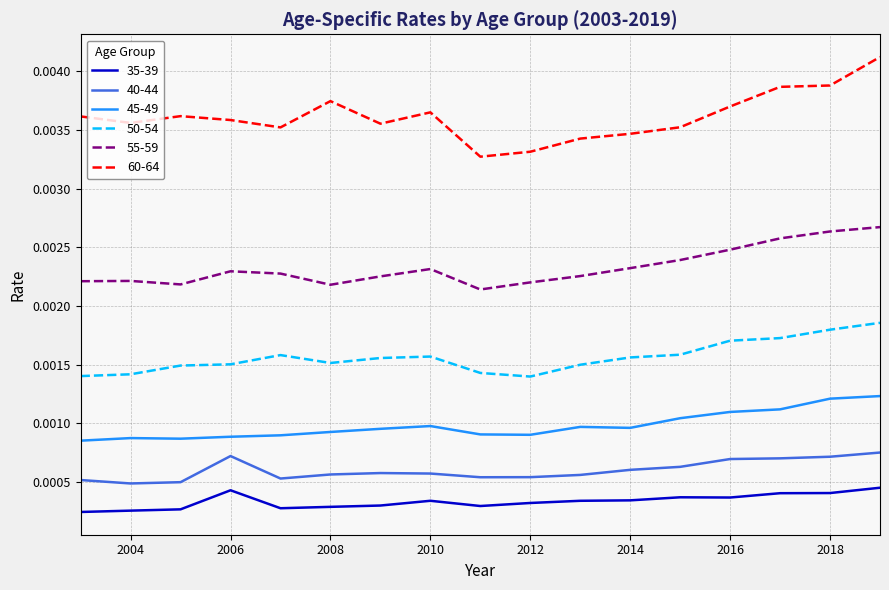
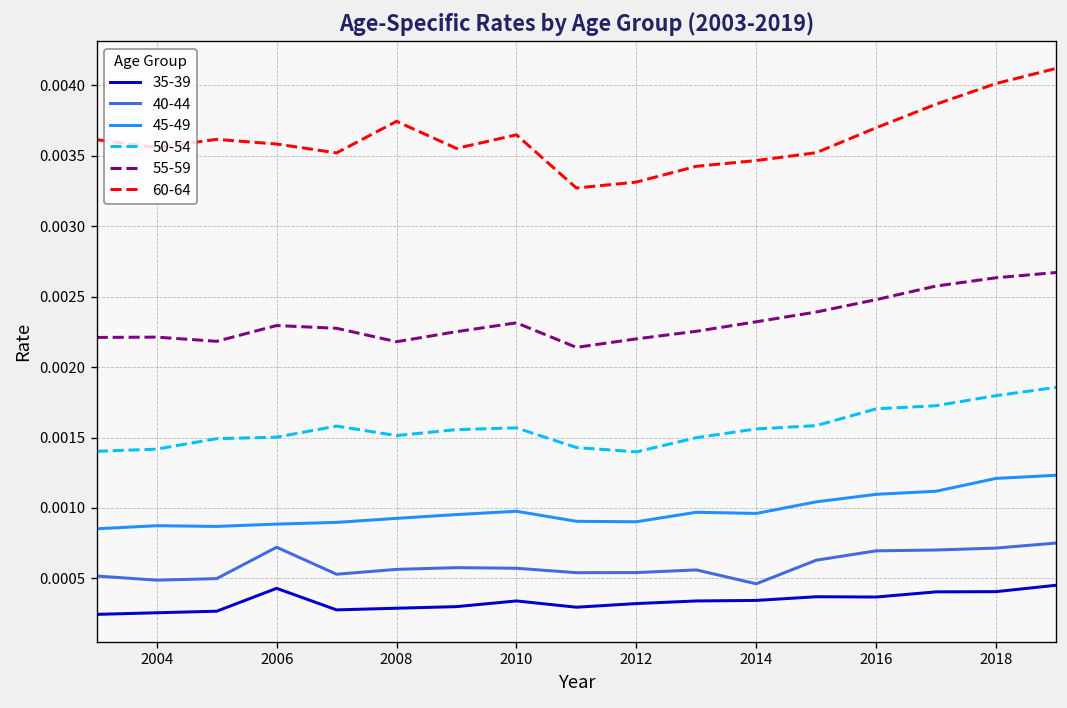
  {
    "35-39": {
      "2004": 0.00026,
      "2006": 0.00043,
      "2008": 0.00029,
      "2010": 0.00034,
      "2012": 0.00032,
      "2014": 0.00034,
      "2016": 0.00037,
      "2018": 0.00041
    },
    "40-44": {
      "2004": 0.00049,
      "2006": 0.00072,
      "2008": 0.00056,
      "2010": 0.00057,
      "2012": 0.00054,
-     "2014": 0.00060,
+     "2014": 0.00046,
      "2016": 0.00070,
      "2018": 0.00072
    },
    "55-59": {
      "2004": 0.00221,
      "2006": 0.00229,
      "2008": 0.00218,
      "2010": 0.00231,
      "2012": 0.00220,
      "2014": 0.00232,
      "2016": 0.00248,
      "2018": 0.00263
    },
    "60-64": {
      "2006": 0.00358,
      "2008": 0.00374,
      "2010": 0.00365,
      "2012": 0.00331,
      "2014": 0.00347,
      "2016": 0.00370,
-     "2018": 0.00388
+     "2018": 0.00401
    }
  }
